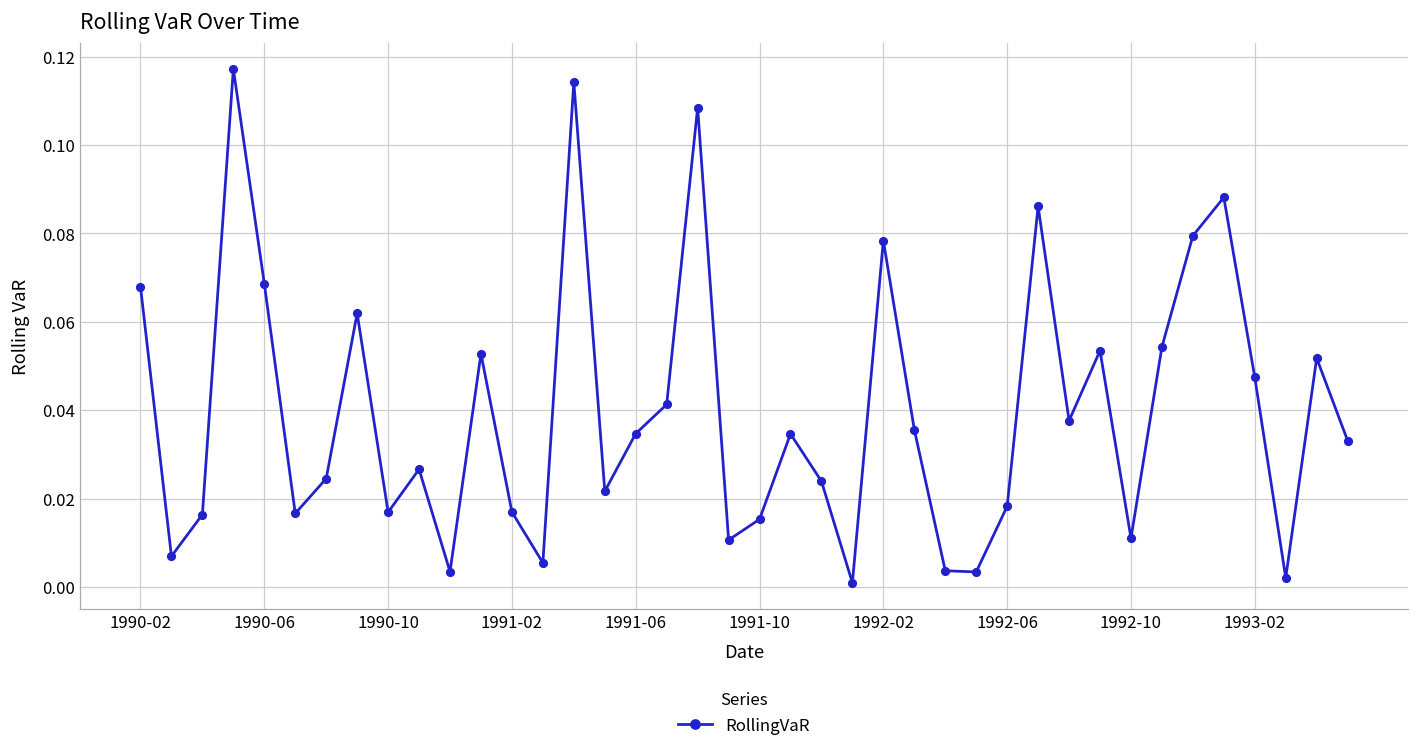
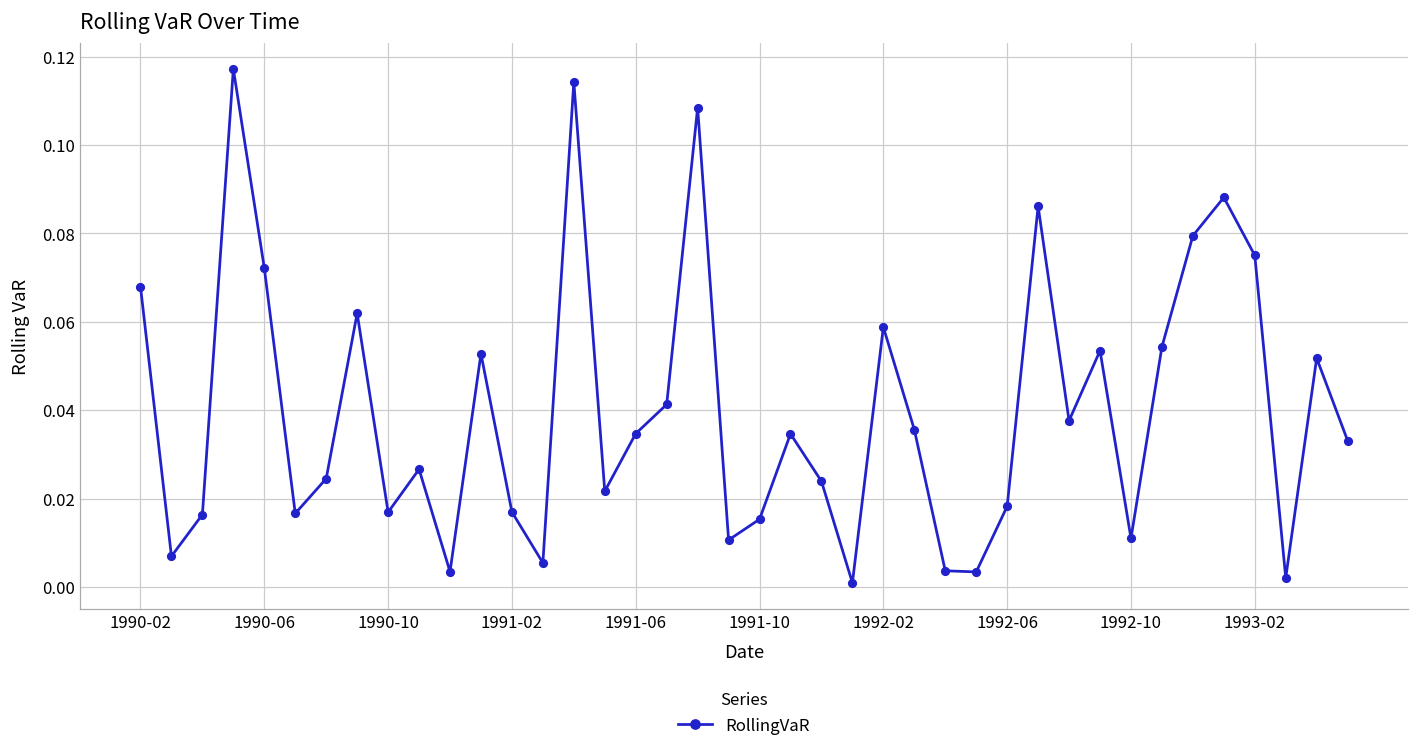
  {
    "1990-02": 0.068,
-   "1990-06": 0.069,
+   "1990-06": 0.072,
    "1990-10": 0.017,
    "1991-02": 0.017,
    "1991-06": 0.035,
    "1991-10": 0.015,
-   "1992-02": 0.078,
+   "1992-02": 0.059,
    "1992-06": 0.018,
    "1992-10": 0.011,
-   "1993-02": 0.047
+   "1993-02": 0.075
  }
